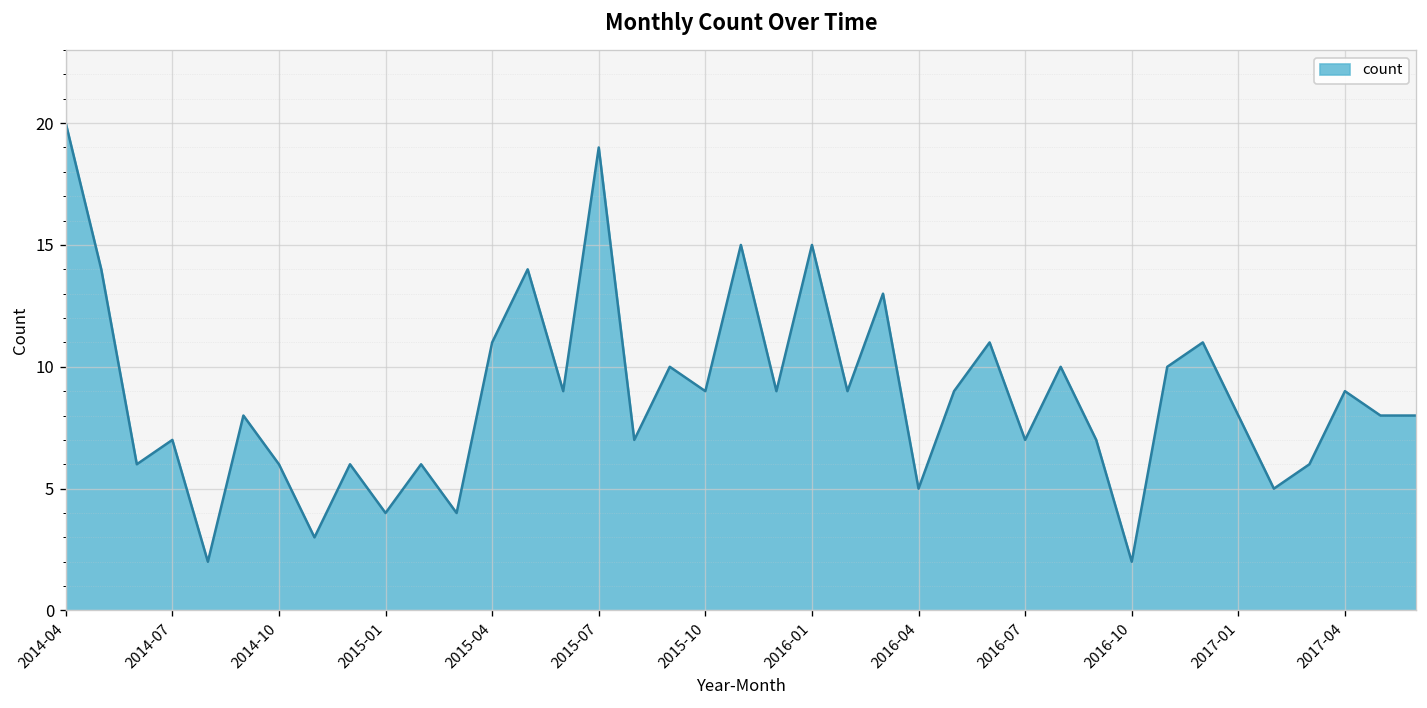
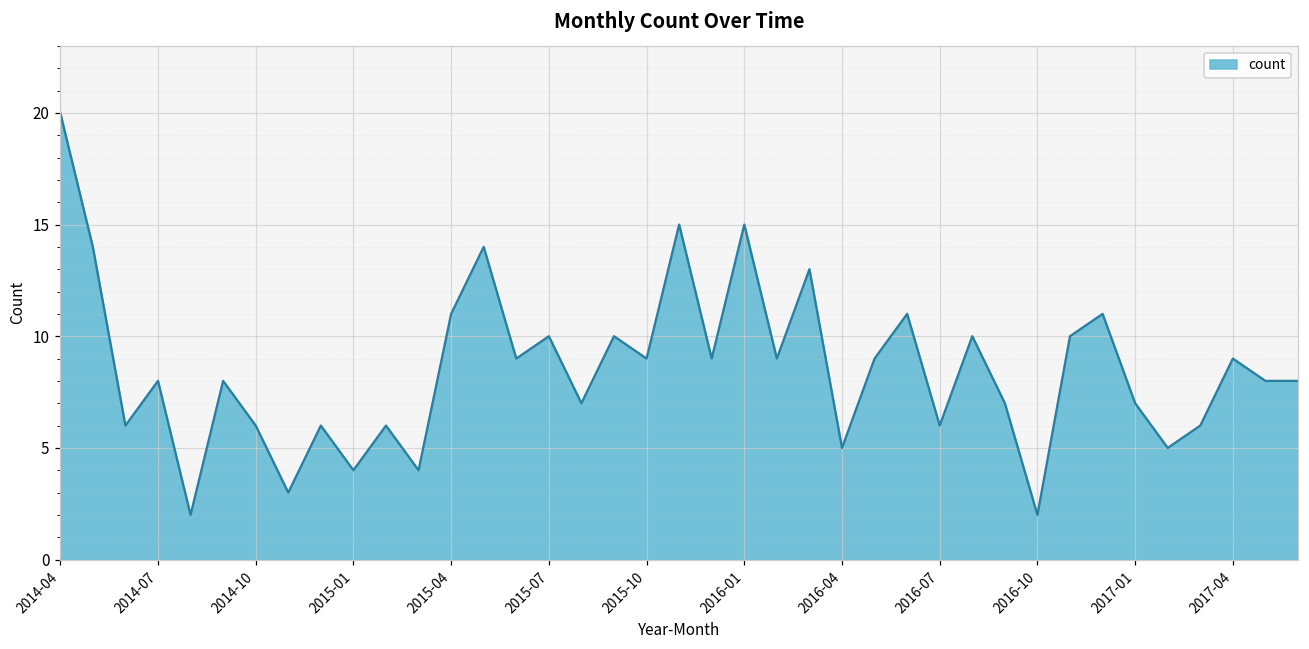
  {
    "2014-04": 20,
-   "2014-07": 7,
+   "2014-07": 8,
    "2014-10": 6,
    "2015-01": 4,
    "2015-04": 11,
-   "2015-07": 19,
+   "2015-07": 10,
    "2015-10": 9,
    "2016-01": 15,
    "2016-04": 5,
-   "2016-07": 7,
+   "2016-07": 6,
    "2016-10": 2,
-   "2017-01": 8,
+   "2017-01": 7,
    "2017-04": 9
  }
